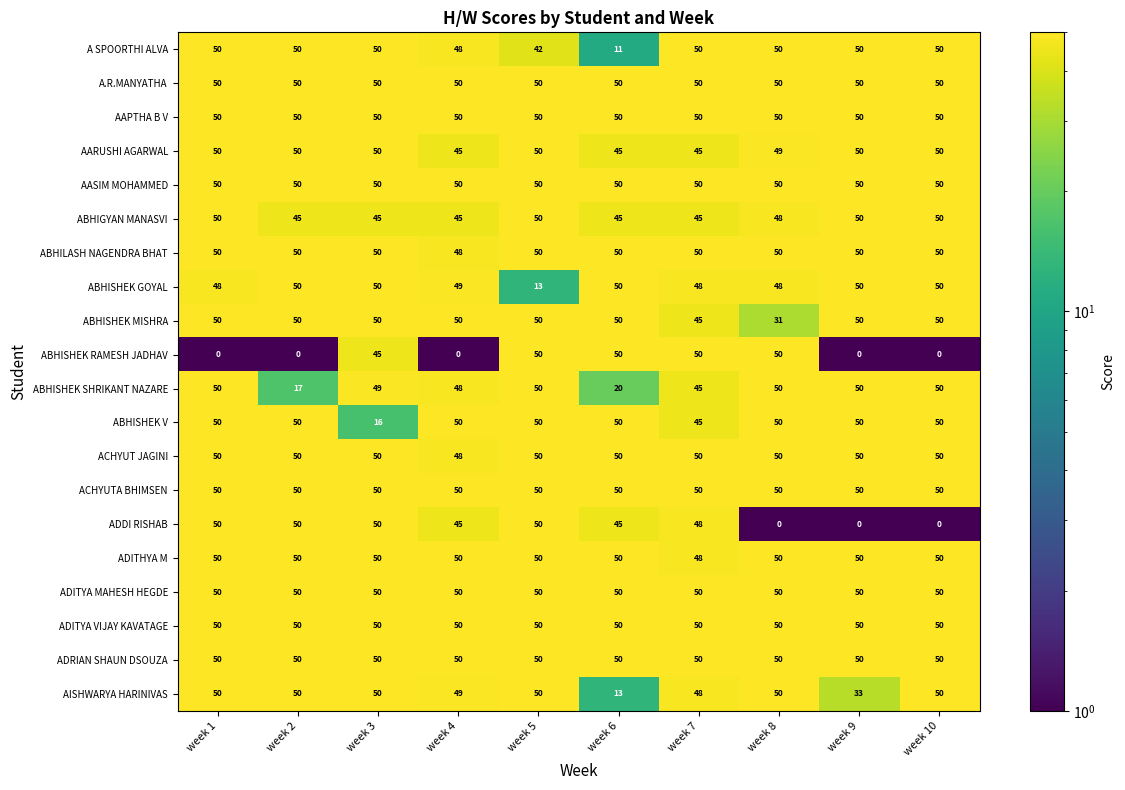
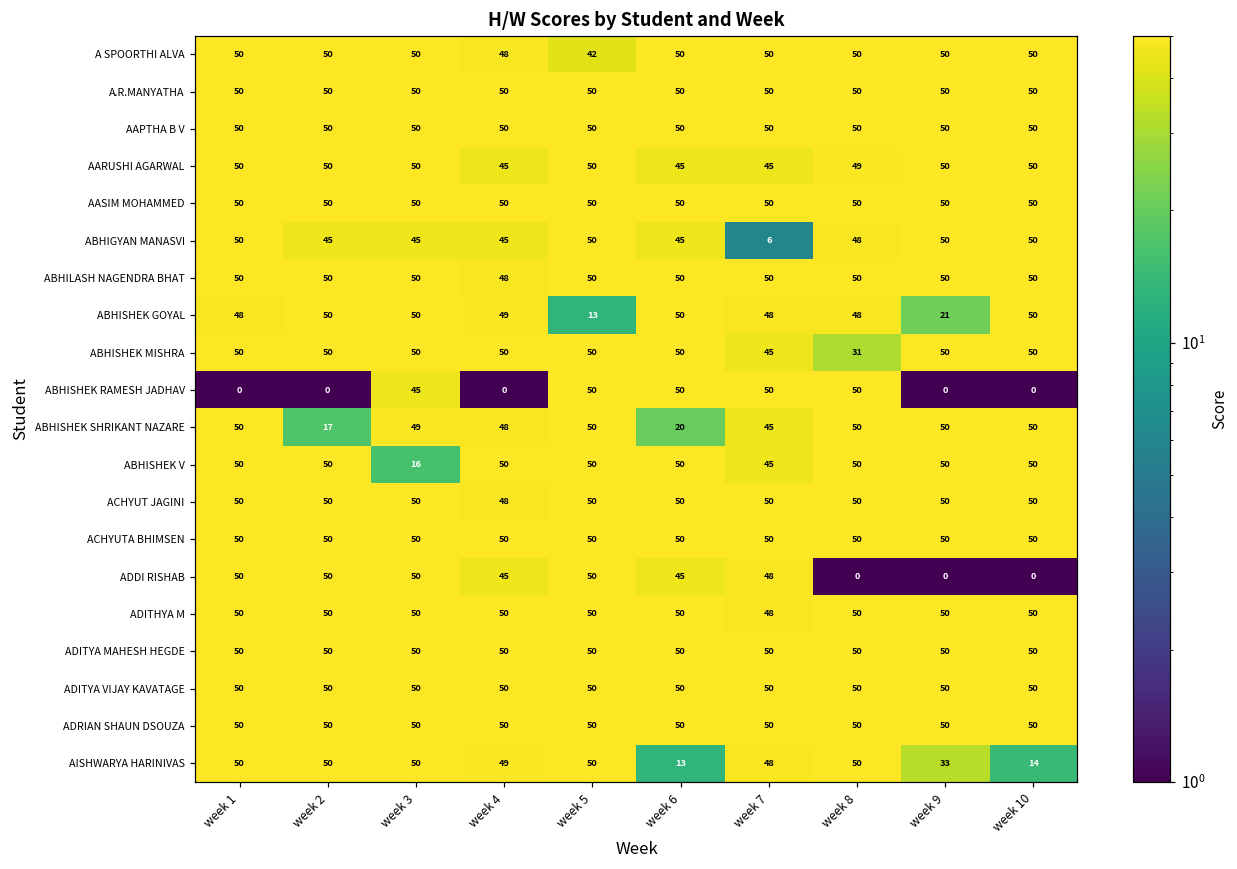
  {
    "A SPOORTHI ALVA": {
      "week 1": 50,
      "week 2": 50,
      "week 3": 50,
      "week 4": 48,
      "week 5": 42,
-     "week 6": 11,
+     "week 6": 50,
      "week 7": 50,
      "week 8": 50,
      "week 9": 50,
      "week 10": 50
    },
    "A.R.MANYATHA": {
      "week 1": 50,
      "week 2": 50,
      "week 3": 50,
      "week 4": 50,
      "week 5": 50,
      "week 6": 50,
      "week 7": 50,
      "week 8": 50,
      "week 9": 50,
      "week 10": 50
    },
    "AAPTHA B V": {
      "week 1": 50,
      "week 2": 50,
      "week 3": 50,
      "week 4": 50,
      "week 5": 50,
      "week 6": 50,
      "week 7": 50,
      "week 8": 50,
      "week 9": 50,
      "week 10": 50
    },
    "AARUSHI AGARWAL": {
      "week 1": 50,
      "week 2": 50,
      "week 3": 50,
      "week 4": 45,
      "week 5": 50,
      "week 6": 45,
      "week 7": 45,
      "week 8": 49,
      "week 9": 50,
      "week 10": 50
    },
    "AASIM MOHAMMED": {
      "week 1": 50,
      "week 2": 50,
      "week 3": 50,
      "week 4": 50,
      "week 5": 50,
      "week 6": 50,
      "week 7": 50,
      "week 8": 50,
      "week 9": 50,
      "week 10": 50
    },
    "ABHIGYAN MANASVI": {
      "week 1": 50,
      "week 2": 45,
      "week 3": 45,
      "week 4": 45,
      "week 5": 50,
      "week 6": 45,
-     "week 7": 45,
+     "week 7": 6,
      "week 8": 48,
      "week 9": 50,
      "week 10": 50
    },
    "ABHILASH NAGENDRA BHAT": {
      "week 1": 50,
      "week 2": 50,
      "week 3": 50,
      "week 4": 48,
      "week 5": 50,
      "week 6": 50,
      "week 7": 50,
      "week 8": 50,
      "week 9": 50,
      "week 10": 50
    },
    "ABHISHEK GOYAL": {
      "week 1": 48,
      "week 2": 50,
      "week 3": 50,
      "week 4": 49,
      "week 5": 13,
      "week 6": 50,
      "week 7": 48,
      "week 8": 48,
-     "week 9": 50,
+     "week 9": 21,
      "week 10": 50
    },
    "ABHISHEK MISHRA": {
      "week 1": 50,
      "week 2": 50,
      "week 3": 50,
      "week 4": 50,
      "week 5": 50,
      "week 6": 50,
      "week 7": 45,
      "week 8": 31,
      "week 9": 50,
      "week 10": 50
    },
    "ABHISHEK RAMESH JADHAV": {
      "week 1": 0,
      "week 2": 0,
      "week 3": 45,
      "week 4": 0,
      "week 5": 50,
      "week 6": 50,
      "week 7": 50,
      "week 8": 50,
      "week 9": 0,
      "week 10": 0
    },
    "ABHISHEK SHRIKANT NAZARE": {
      "week 1": 50,
      "week 2": 17,
      "week 3": 49,
      "week 4": 48,
      "week 5": 50,
      "week 6": 20,
      "week 7": 45,
      "week 8": 50,
      "week 9": 50,
      "week 10": 50
    },
    "ABHISHEK V": {
      "week 1": 50,
      "week 2": 50,
      "week 3": 16,
      "week 4": 50,
      "week 5": 50,
      "week 6": 50,
      "week 7": 45,
      "week 8": 50,
      "week 9": 50,
      "week 10": 50
    },
    "ACHYUT JAGINI": {
      "week 1": 50,
      "week 2": 50,
      "week 3": 50,
      "week 4": 48,
      "week 5": 50,
      "week 6": 50,
      "week 7": 50,
      "week 8": 50,
      "week 9": 50,
      "week 10": 50
    },
    "ACHYUTA BHIMSEN": {
      "week 1": 50,
      "week 2": 50,
      "week 3": 50,
      "week 4": 50,
      "week 5": 50,
      "week 6": 50,
      "week 7": 50,
      "week 8": 50,
      "week 9": 50,
      "week 10": 50
    },
    "ADDI RISHAB": {
      "week 1": 50,
      "week 2": 50,
      "week 3": 50,
      "week 4": 45,
      "week 5": 50,
      "week 6": 45,
      "week 7": 48,
      "week 8": 0,
      "week 9": 0,
      "week 10": 0
    },
    "ADITHYA M": {
      "week 1": 50,
      "week 2": 50,
      "week 3": 50,
      "week 4": 50,
      "week 5": 50,
      "week 6": 50,
      "week 7": 48,
      "week 8": 50,
      "week 9": 50,
      "week 10": 50
    },
    "ADITYA MAHESH HEGDE": {
      "week 1": 50,
      "week 2": 50,
      "week 3": 50,
      "week 4": 50,
      "week 5": 50,
      "week 6": 50,
      "week 7": 50,
      "week 8": 50,
      "week 9": 50,
      "week 10": 50
    },
    "ADITYA VIJAY KAVATAGE": {
      "week 1": 50,
      "week 2": 50,
      "week 3": 50,
      "week 4": 50,
      "week 5": 50,
      "week 6": 50,
      "week 7": 50,
      "week 8": 50,
      "week 9": 50,
      "week 10": 50
    },
    "ADRIAN SHAUN DSOUZA": {
      "week 1": 50,
      "week 2": 50,
      "week 3": 50,
      "week 4": 50,
      "week 5": 50,
      "week 6": 50,
      "week 7": 50,
      "week 8": 50,
      "week 9": 50,
      "week 10": 50
    },
    "AISHWARYA HARINIVAS": {
      "week 1": 50,
      "week 2": 50,
      "week 3": 50,
      "week 4": 49,
      "week 5": 50,
      "week 6": 13,
      "week 7": 48,
      "week 8": 50,
      "week 9": 33,
-     "week 10": 50
+     "week 10": 14
    }
  }
